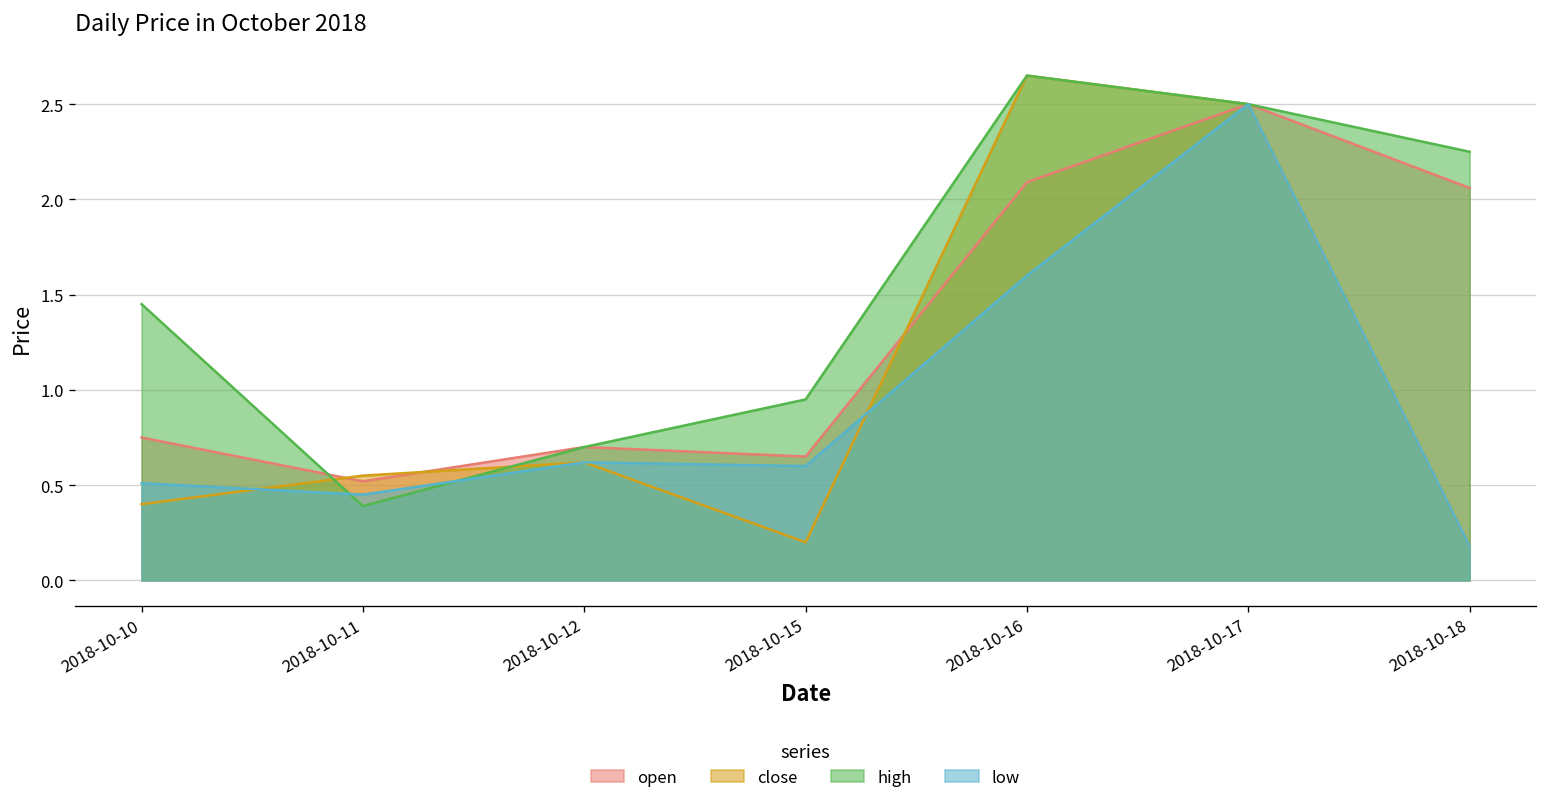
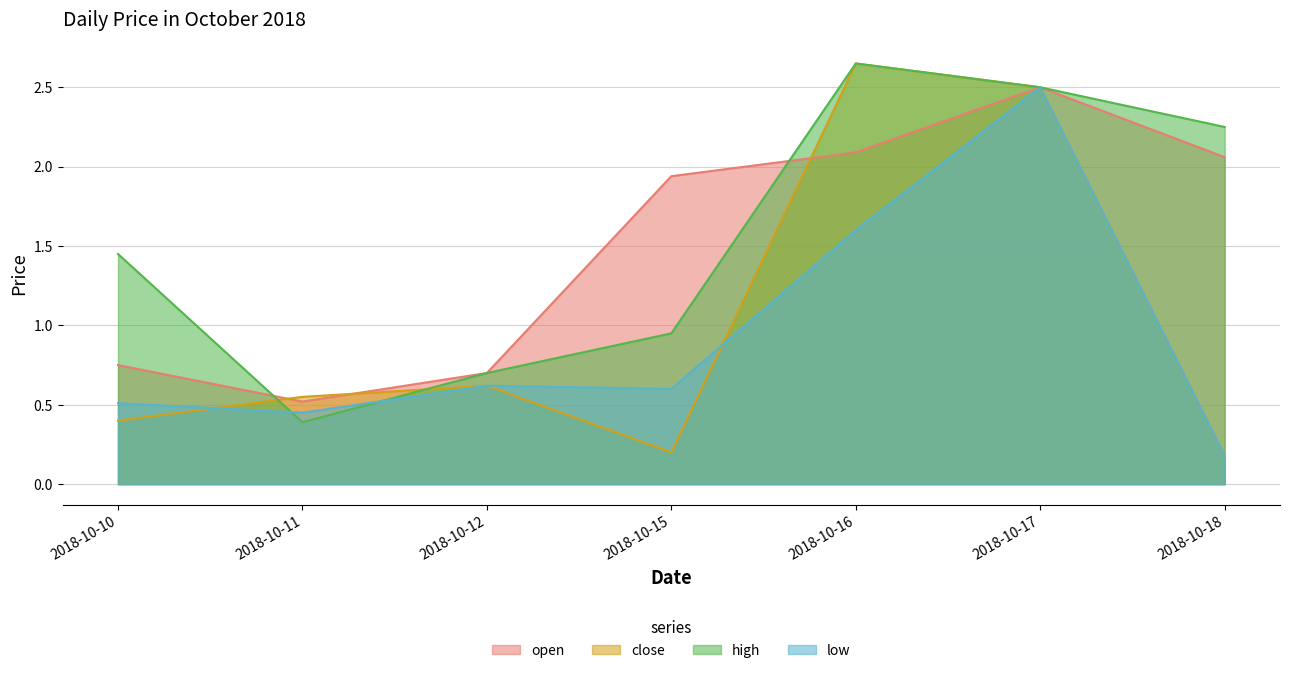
  {
    "open": {
      "2018-10-10": 0.75,
      "2018-10-11": 0.52,
-     "2018-10-15": 0.65,
+     "2018-10-15": 1.94,
      "2018-10-16": 2.09,
      "2018-10-18": 2.06
    },
    "close": {
      "2018-10-10": 0.40,
      "2018-10-11": 0.55,
      "2018-10-15": 0.20
    },
    "high": {
      "2018-10-10": 1.45,
      "2018-10-11": 0.39,
      "2018-10-15": 0.95,
      "2018-10-18": 2.25
    },
    "low": {
      "2018-10-10": 0.51,
      "2018-10-11": 0.45,
      "2018-10-15": 0.60,
      "2018-10-16": 1.60
    }
  }
